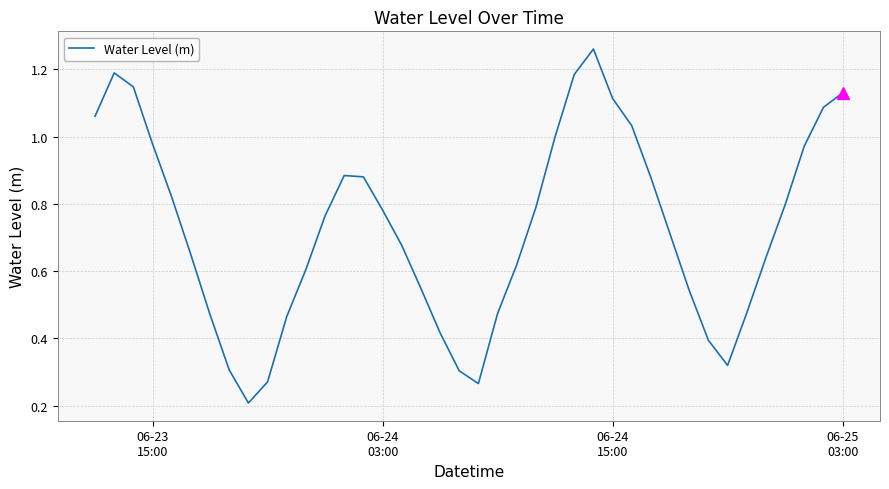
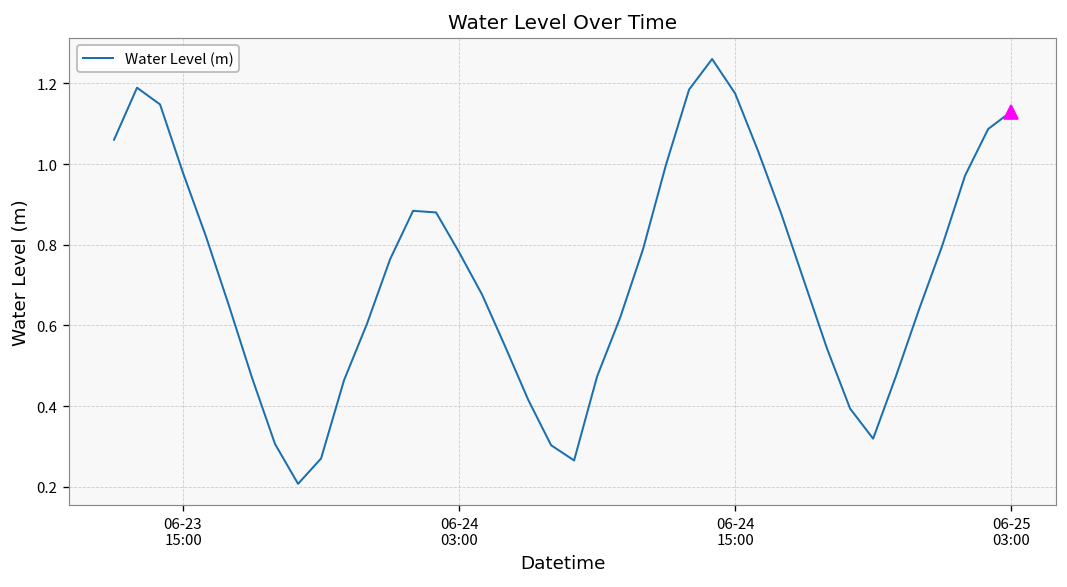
  {
    "Water Level (m)": {
      "06-23 15:00": 0.98,
      "06-24 03:00": 0.78,
-     "06-24 15:00": 1.11
+     "06-24 15:00": 1.18
    }
  }
